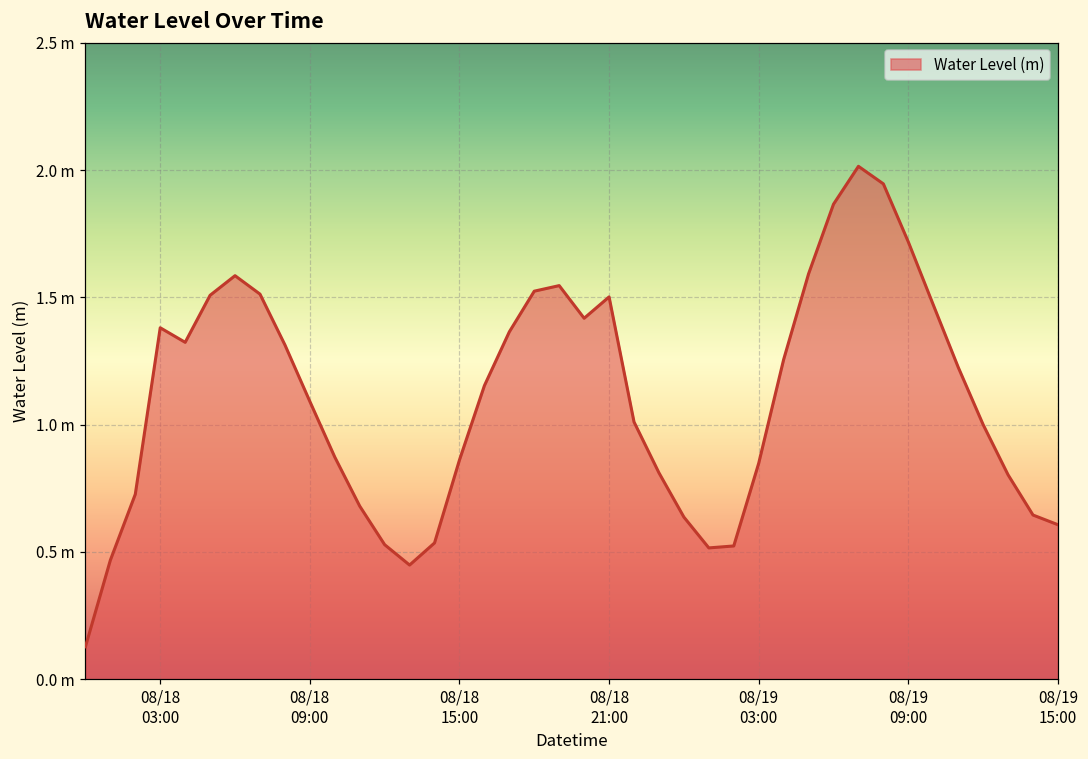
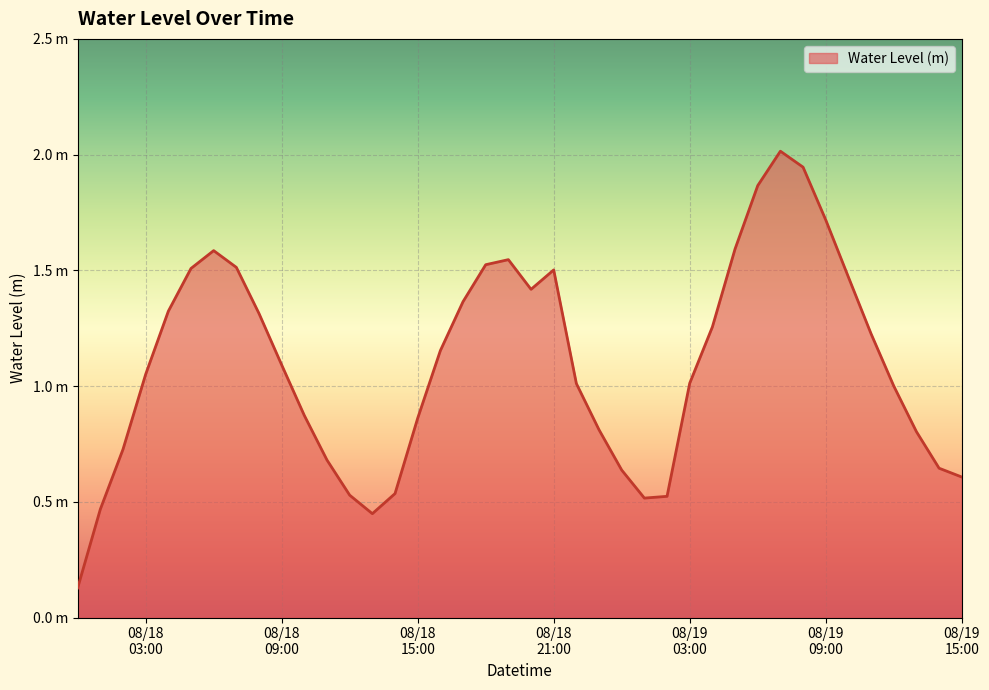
  {
-   "08/18 03:00": "1.38 m",
+   "08/18 03:00": "1.05 m",
    "08/18 09:00": "1.09 m",
    "08/18 15:00": "0.86 m",
    "08/18 21:00": "1.50 m",
-   "08/19 03:00": "0.85 m",
+   "08/19 03:00": "1.01 m",
    "08/19 09:00": "1.72 m",
    "08/19 15:00": "0.61 m"
  }
